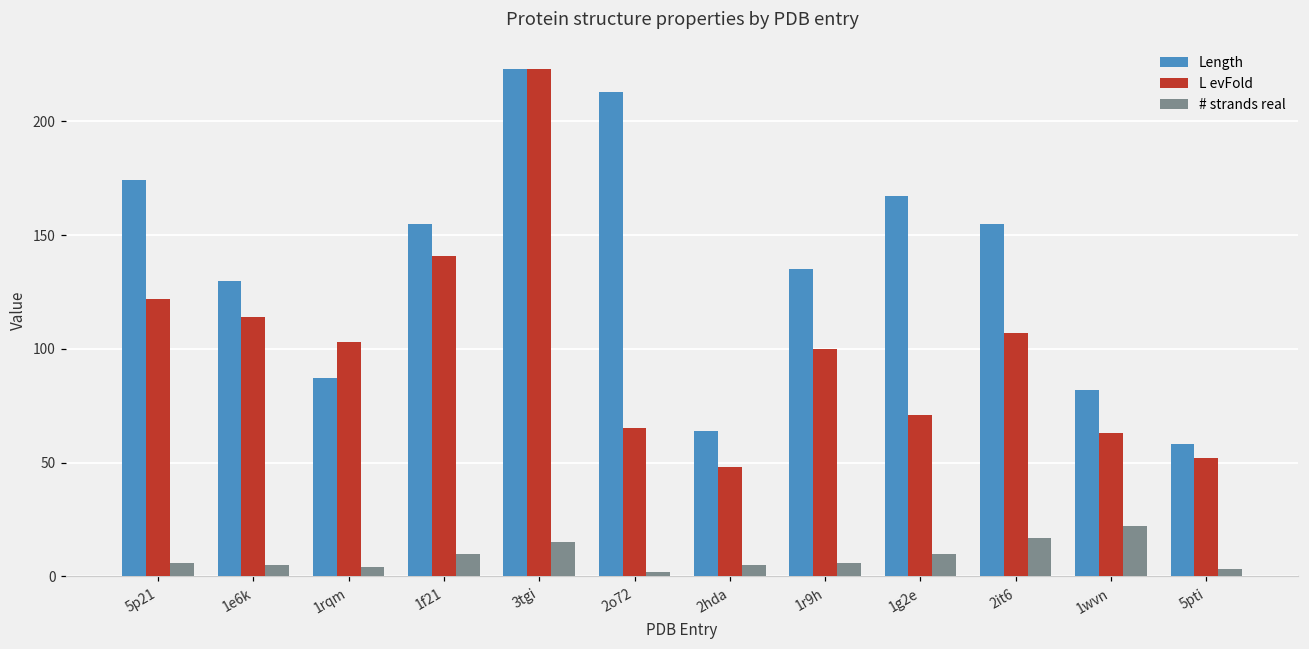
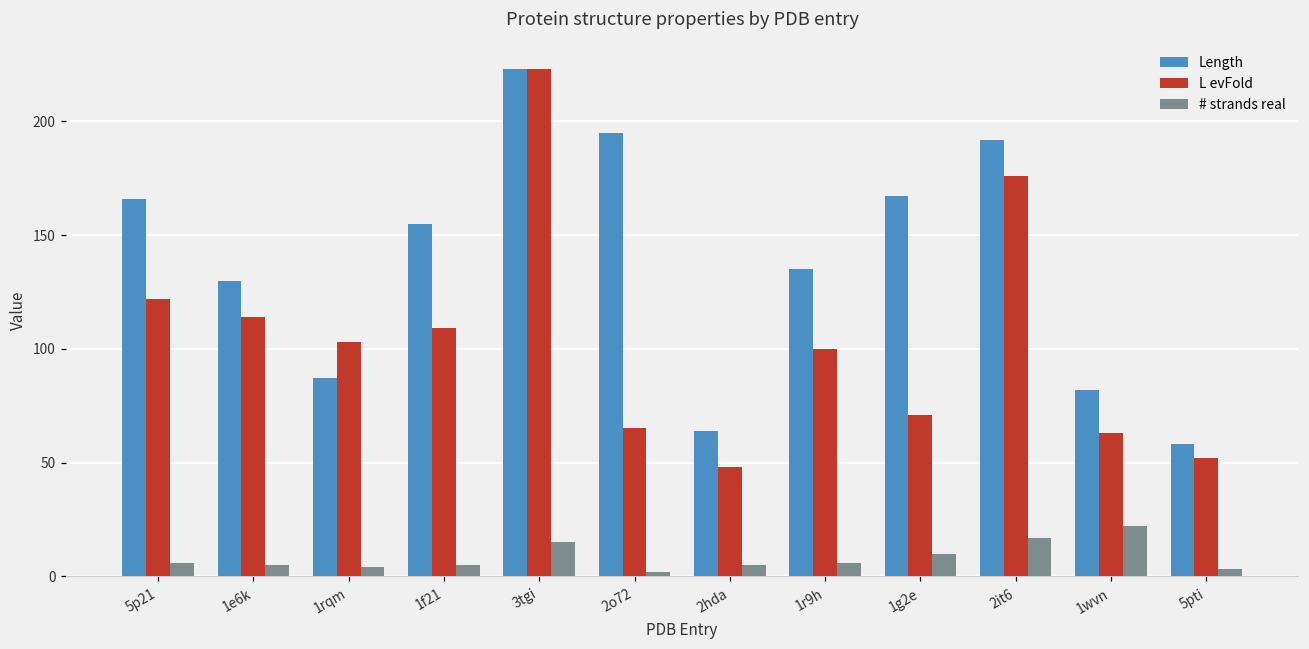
  {
    "Length": {
-     "5p21": 174,
+     "5p21": 166,
      "1e6k": 130,
      "1rqm": 87,
      "1f21": 155,
      "3tgi": 223,
-     "2o72": 213,
+     "2o72": 195,
      "2hda": 64,
      "1r9h": 135,
      "1g2e": 167,
-     "2it6": 155,
+     "2it6": 192,
      "1wvn": 82,
      "5pti": 58
    },
    "L evFold": {
      "5p21": 122,
      "1e6k": 114,
      "1rqm": 103,
-     "1f21": 141,
+     "1f21": 109,
      "3tgi": 223,
      "2o72": 65,
      "2hda": 48,
      "1r9h": 100,
      "1g2e": 71,
-     "2it6": 107,
+     "2it6": 176,
      "1wvn": 63,
      "5pti": 52
    },
    "# strands real": {
      "5p21": 6,
      "1e6k": 5,
      "1rqm": 4,
-     "1f21": 10,
+     "1f21": 5,
      "3tgi": 15,
      "2o72": 2,
      "2hda": 5,
      "1r9h": 6,
      "1g2e": 10,
      "2it6": 17,
      "1wvn": 22,
      "5pti": 3
    }
  }
